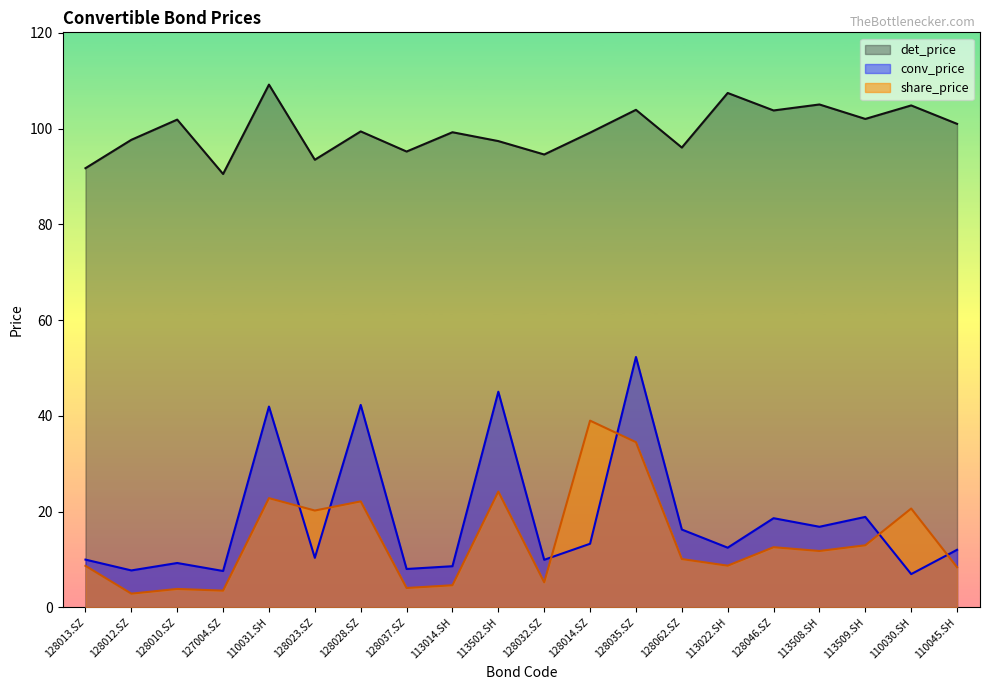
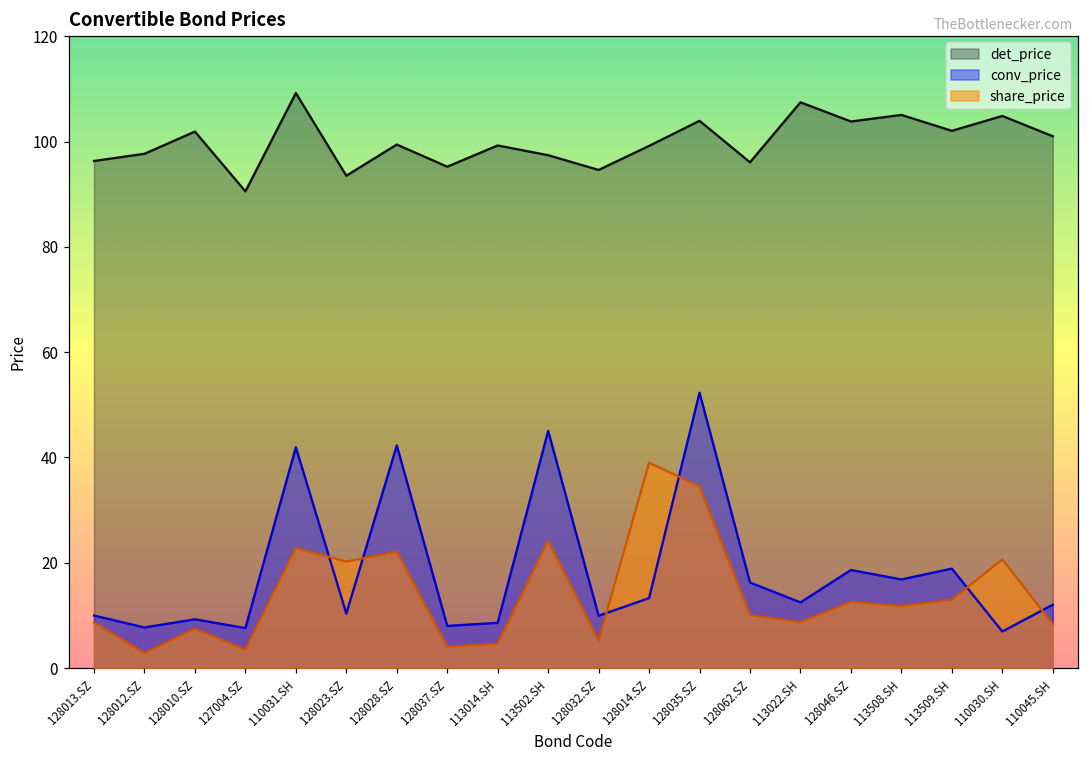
  {
    "det_price": {
-     "128013.SZ": 92,
+     "128013.SZ": 96,
      "128012.SZ": 98,
      "128010.SZ": 102,
      "127004.SZ": 91,
      "110031.SH": 109,
      "128023.SZ": 94,
      "128028.SZ": 99,
      "128037.SZ": 95,
      "113014.SH": 99,
      "113502.SH": 97,
      "128032.SZ": 95,
      "128014.SZ": 99,
      "128035.SZ": 104,
      "128062.SZ": 96,
      "113022.SH": 107,
      "128046.SZ": 104,
      "113508.SH": 105,
      "113509.SH": 102,
      "110030.SH": 105,
      "110045.SH": 101
    },
    "conv_price": {
      "128013.SZ": 10,
      "128012.SZ": 8,
      "128010.SZ": 9,
      "127004.SZ": 8,
      "110031.SH": 42,
      "128023.SZ": 10,
      "128028.SZ": 42,
      "128037.SZ": 8,
      "113014.SH": 9,
      "113502.SH": 45,
      "128032.SZ": 10,
      "128014.SZ": 13,
      "128035.SZ": 52,
      "128062.SZ": 16,
      "113022.SH": 12,
      "128046.SZ": 19,
      "113508.SH": 17,
      "113509.SH": 19,
      "110030.SH": 7,
      "110045.SH": 12
    },
    "share_price": {
      "128013.SZ": 9,
      "128012.SZ": 3,
-     "128010.SZ": 4,
+     "128010.SZ": 7,
      "127004.SZ": 3,
      "110031.SH": 23,
      "128023.SZ": 20,
      "128028.SZ": 22,
      "128037.SZ": 4,
      "113014.SH": 5,
      "113502.SH": 24,
      "128032.SZ": 5,
      "128014.SZ": 39,
      "128035.SZ": 35,
      "128062.SZ": 10,
      "113022.SH": 9,
      "128046.SZ": 13,
      "113508.SH": 12,
      "113509.SH": 13,
      "110030.SH": 21,
      "110045.SH": 8
    }
  }
